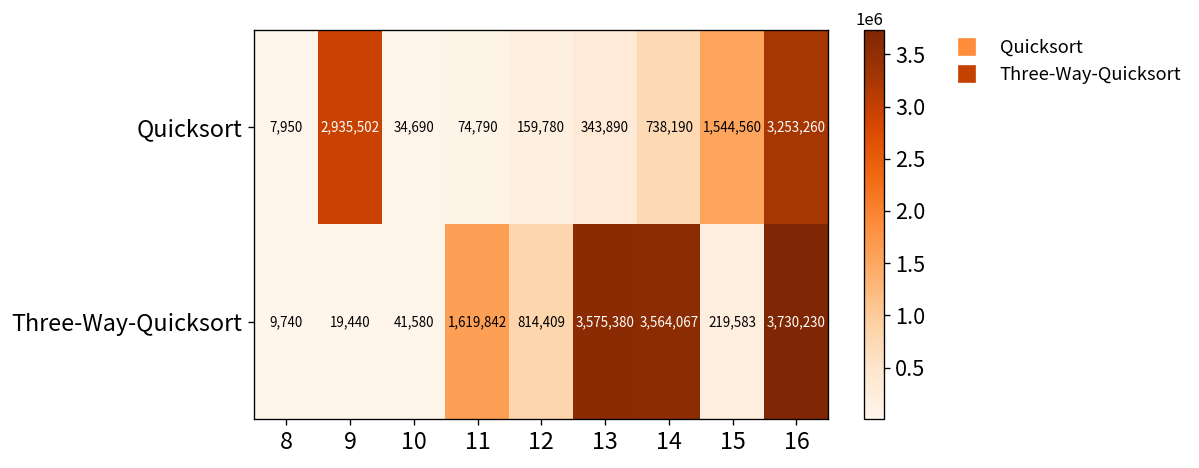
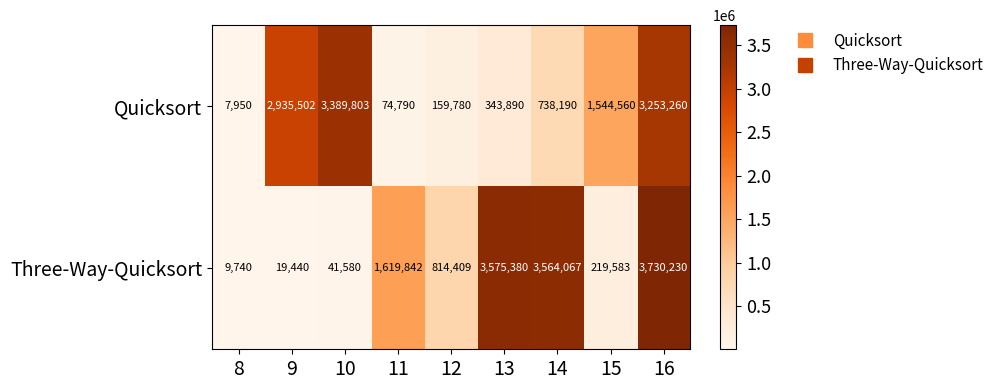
  {
    "Quicksort": {
      "8": "7,950",
      "9": "2,935,502",
-     "10": "34,690",
+     "10": "3,389,803",
      "11": "74,790",
      "12": "159,780",
      "13": "343,890",
      "14": "738,190",
      "15": "1,544,560",
      "16": "3,253,260"
    },
    "Three-Way-Quicksort": {
      "8": "9,740",
      "9": "19,440",
      "10": "41,580",
      "11": "1,619,842",
      "12": "814,409",
      "13": "3,575,380",
      "14": "3,564,067",
      "15": "219,583",
      "16": "3,730,230"
    }
  }
